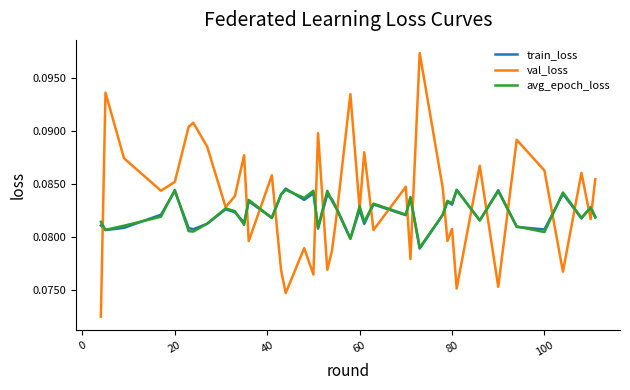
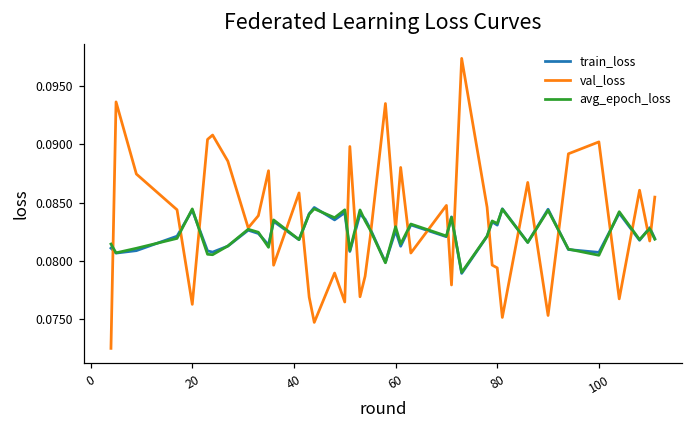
  {
    "train_loss": {
      "100": 0.0807
    },
    "val_loss": {
-     "20": 0.0852,
-     "80": 0.0808,
-     "100": 0.0863
+     "20": 0.0763,
+     "80": 0.0794,
+     "100": 0.0902
    },
    "avg_epoch_loss": {
      "60": 0.0829,
      "100": 0.0805
    }
  }
